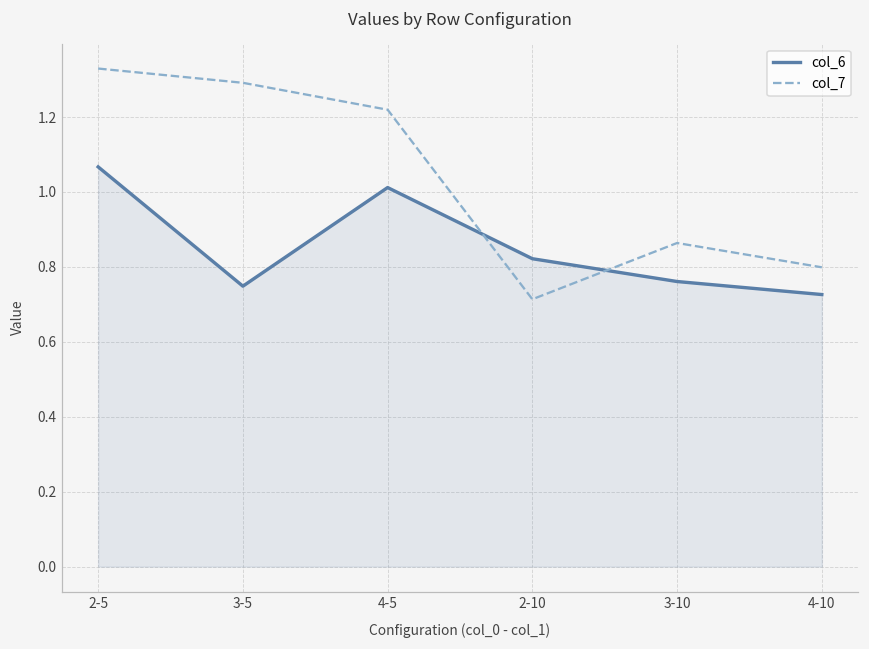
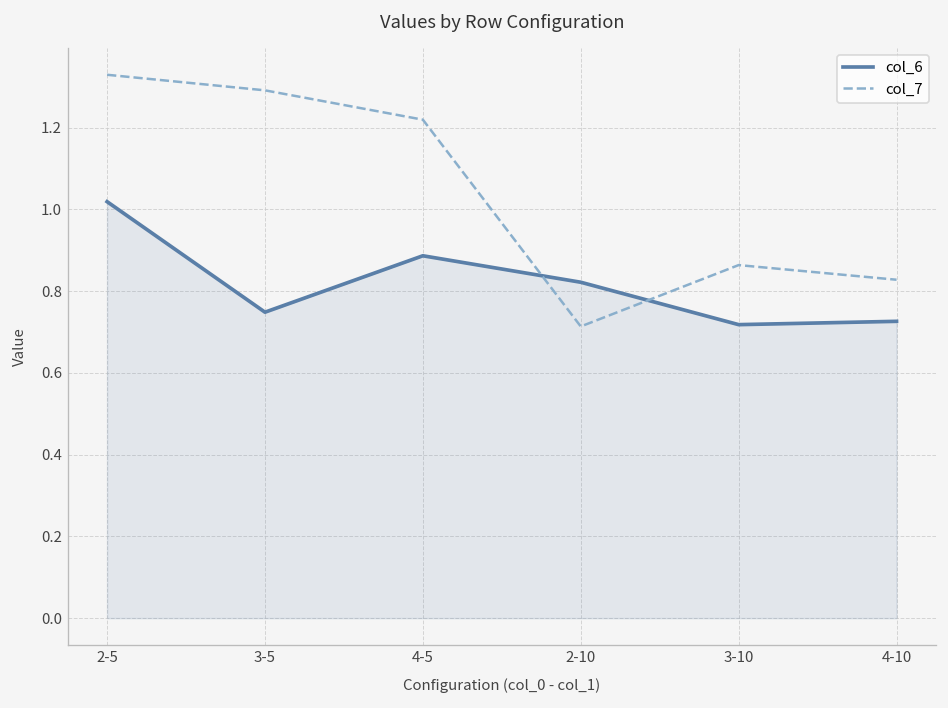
  {
    "col_6": {
-     "2-5": 1.07,
+     "2-5": 1.02,
      "3-5": 0.75,
-     "4-5": 1.01,
+     "4-5": 0.89,
      "2-10": 0.82,
-     "3-10": 0.76,
+     "3-10": 0.72,
      "4-10": 0.73
    },
    "col_7": {
      "2-5": 1.33,
      "3-5": 1.29,
      "4-5": 1.22,
      "2-10": 0.71,
      "3-10": 0.86,
-     "4-10": 0.80
+     "4-10": 0.83
    }
  }
